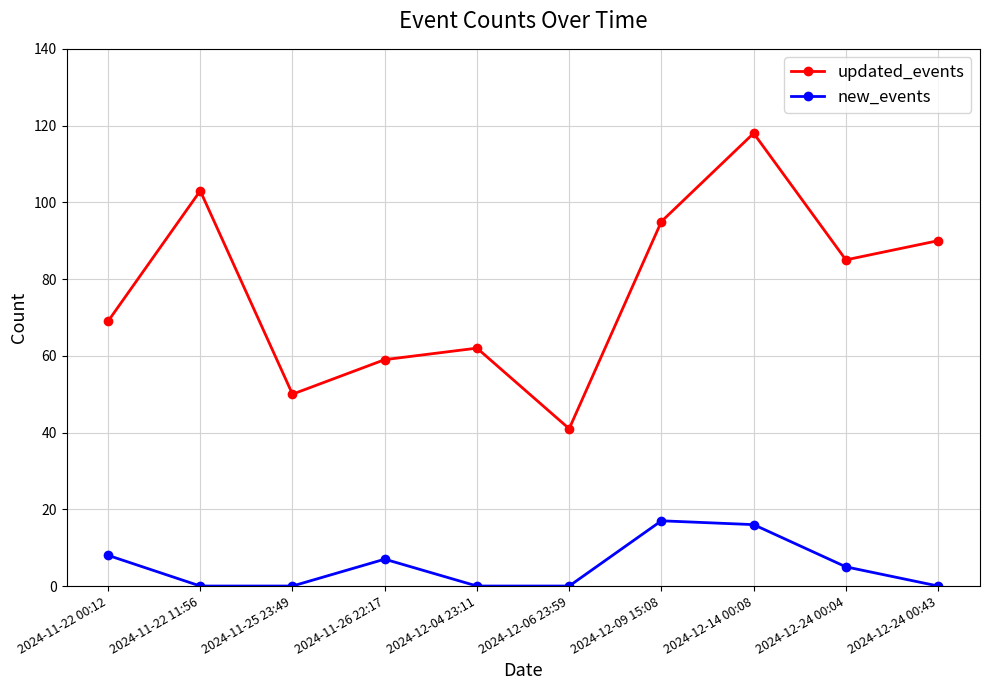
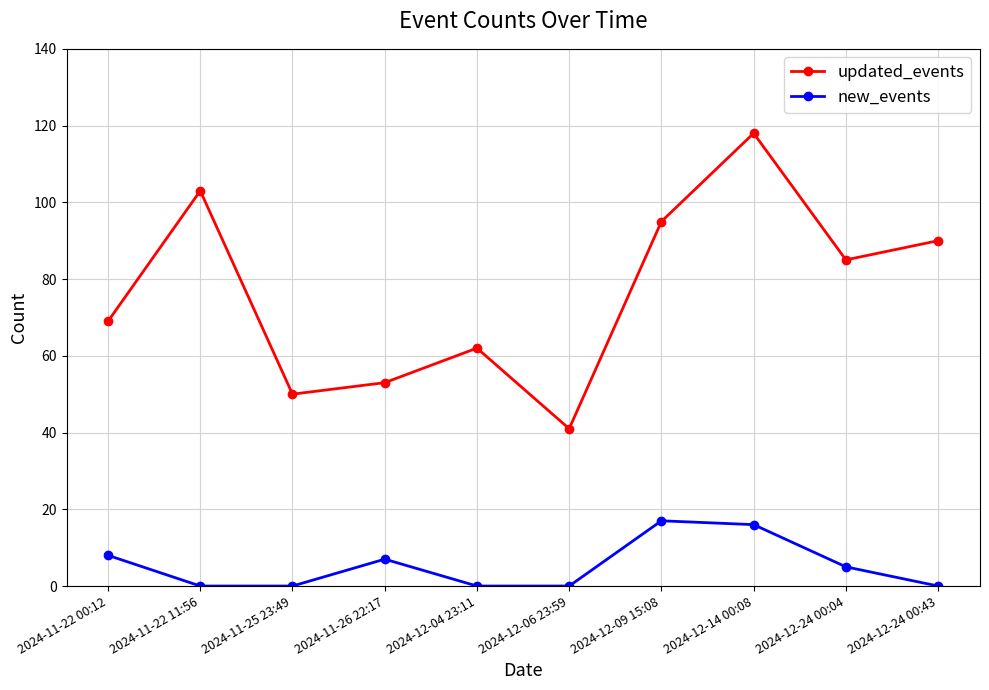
  {
    "updated_events": {
      "2024-11-22 00:12": 69,
      "2024-11-22 11:56": 103,
      "2024-11-25 23:49": 50,
-     "2024-11-26 22:17": 59,
+     "2024-11-26 22:17": 53,
      "2024-12-04 23:11": 62,
      "2024-12-06 23:59": 41,
      "2024-12-09 15:08": 95,
      "2024-12-14 00:08": 118,
      "2024-12-24 00:04": 85,
      "2024-12-24 00:43": 90
    },
    "new_events": {
      "2024-11-22 00:12": 8,
      "2024-11-22 11:56": 0,
      "2024-11-25 23:49": 0,
      "2024-11-26 22:17": 7,
      "2024-12-04 23:11": 0,
      "2024-12-06 23:59": 0,
      "2024-12-09 15:08": 17,
      "2024-12-14 00:08": 16,
      "2024-12-24 00:04": 5,
      "2024-12-24 00:43": 0
    }
  }
